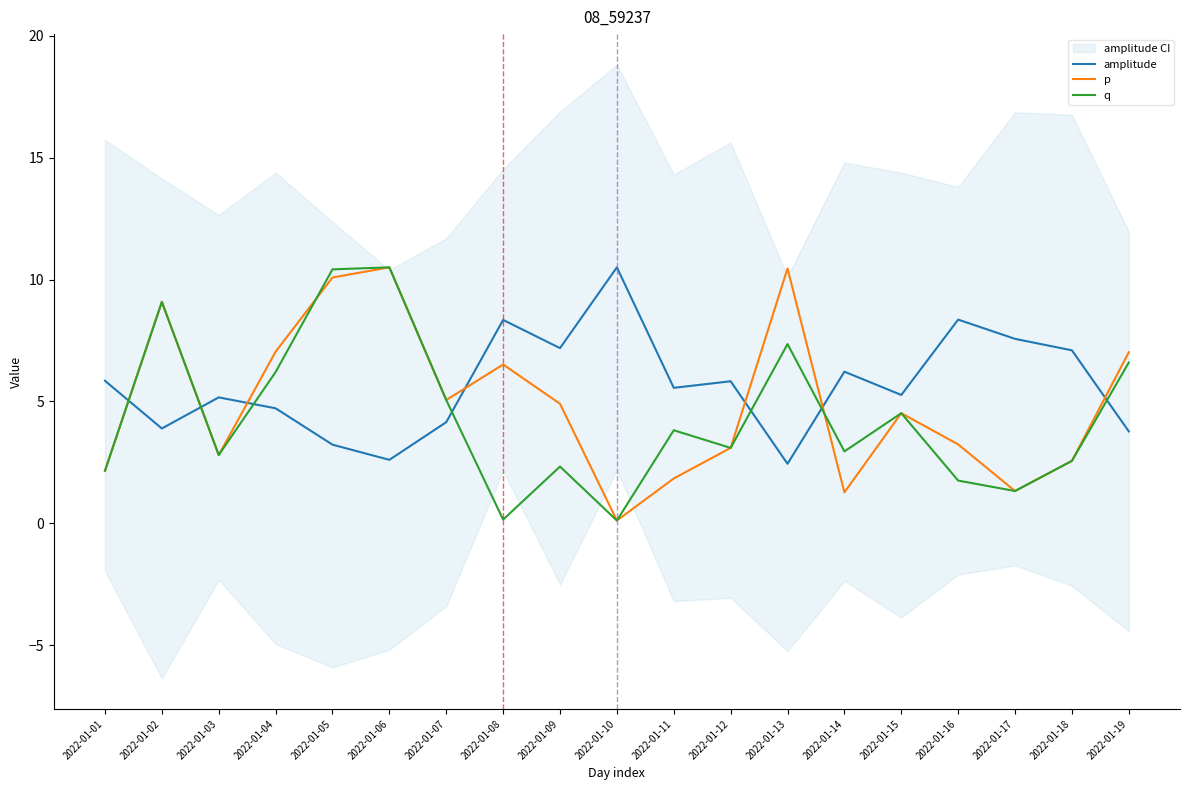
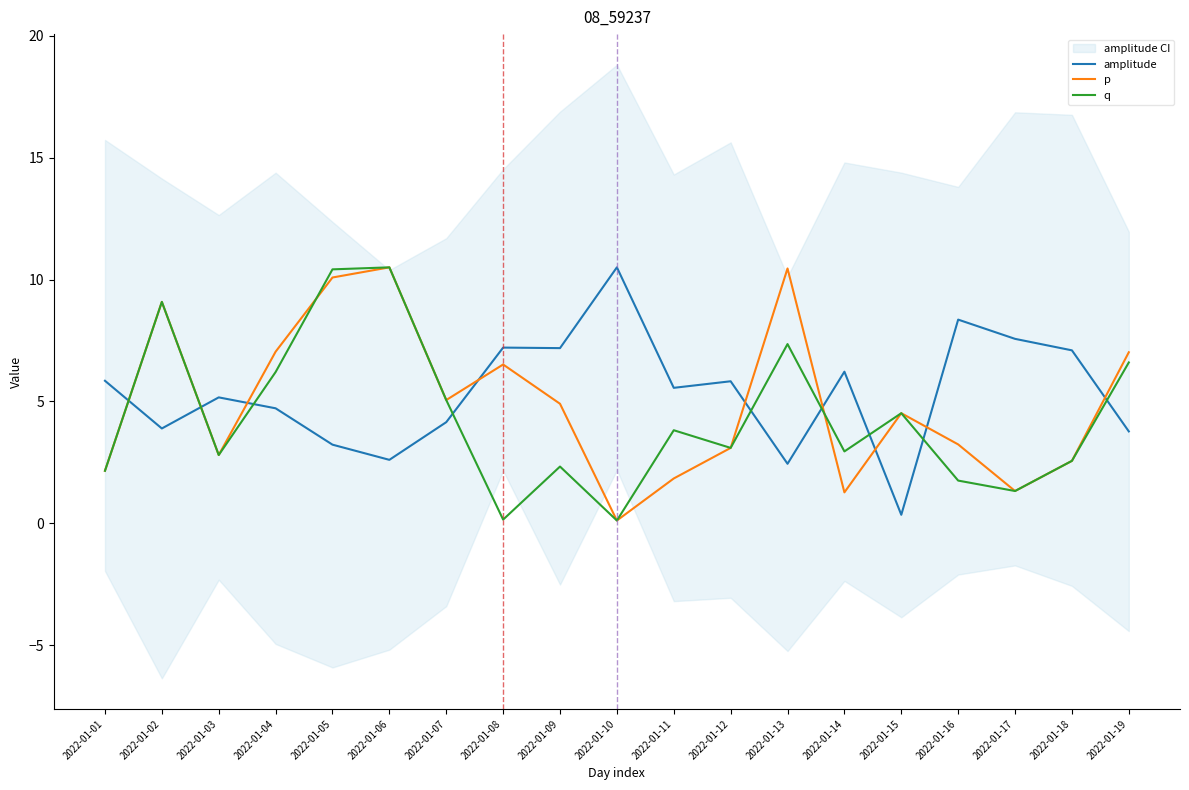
  {
    "amplitude": {
      "2022-01-01": 5.8,
      "2022-01-02": 3.9,
      "2022-01-03": 5.2,
      "2022-01-04": 4.7,
      "2022-01-05": 3.2,
      "2022-01-06": 2.6,
      "2022-01-07": 4.2,
-     "2022-01-08": 8.3,
+     "2022-01-08": 7.2,
      "2022-01-09": 7.2,
      "2022-01-10": 10.5,
      "2022-01-11": 5.6,
      "2022-01-12": 5.8,
      "2022-01-13": 2.4,
      "2022-01-14": 6.2,
-     "2022-01-15": 5.3,
+     "2022-01-15": 0.3,
      "2022-01-16": 8.4,
      "2022-01-17": 7.6,
      "2022-01-18": 7.1,
      "2022-01-19": 3.8
    },
    "p": {
      "2022-01-04": 7.0,
      "2022-01-05": 10.1,
      "2022-01-08": 6.5,
      "2022-01-09": 4.9,
      "2022-01-11": 1.8,
      "2022-01-13": 10.5,
      "2022-01-14": 1.3,
      "2022-01-16": 3.2,
      "2022-01-19": 7.0
    },
    "q": {
      "2022-01-04": 6.2,
      "2022-01-05": 10.4,
      "2022-01-08": 0.2,
      "2022-01-09": 2.3,
      "2022-01-11": 3.8,
      "2022-01-13": 7.4,
      "2022-01-14": 3.0,
      "2022-01-16": 1.8,
      "2022-01-19": 6.6
    }
  }
